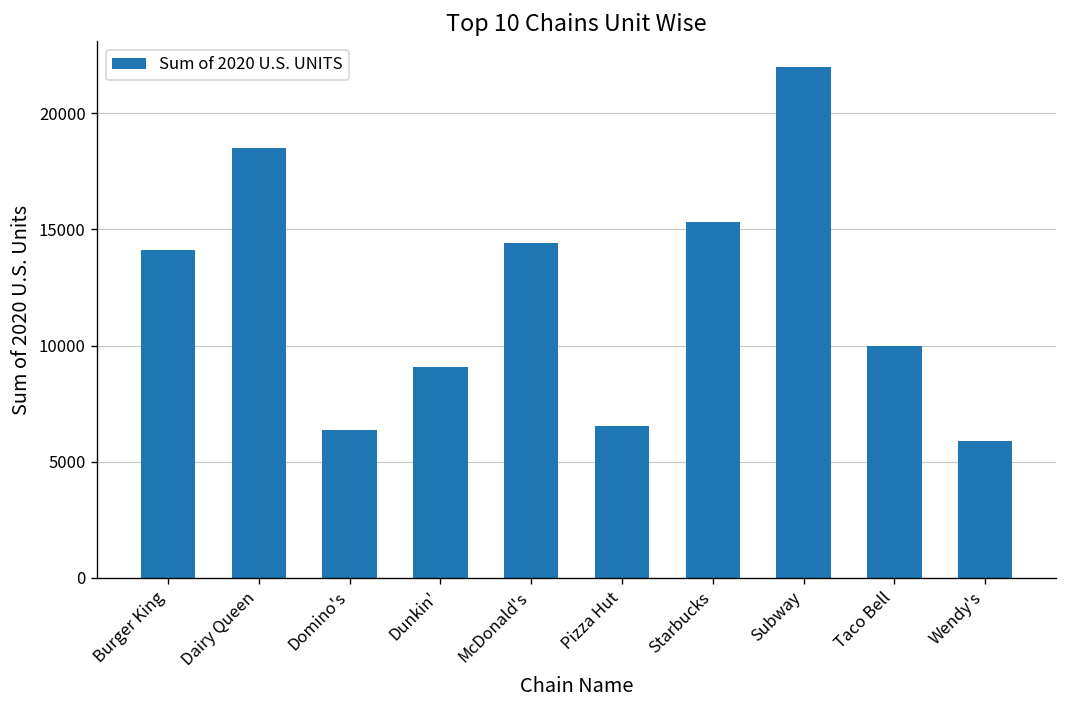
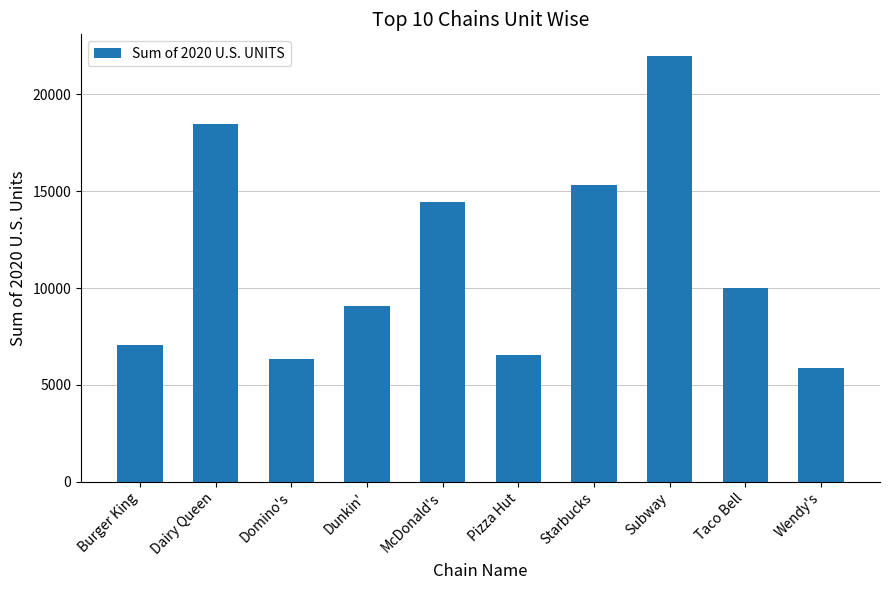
  {
-   "Burger King": 14100,
+   "Burger King": 7100,
    "Dairy Queen": 18500,
    "Domino's": 6400,
    "Dunkin'": 9100,
    "McDonald's": 14400,
    "Pizza Hut": 6600,
    "Starbucks": 15300,
    "Subway": 22000,
    "Taco Bell": 10000,
    "Wendy's": 5900
  }
